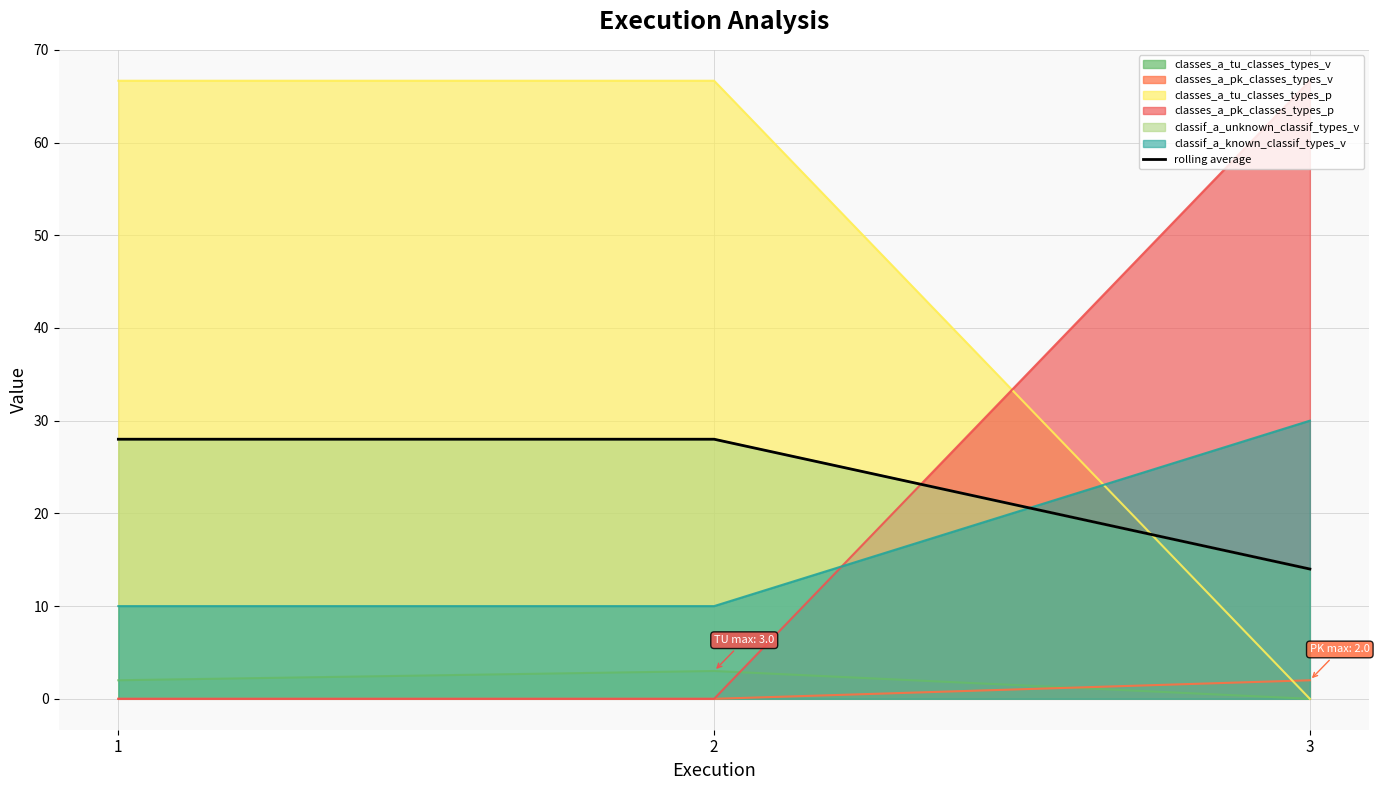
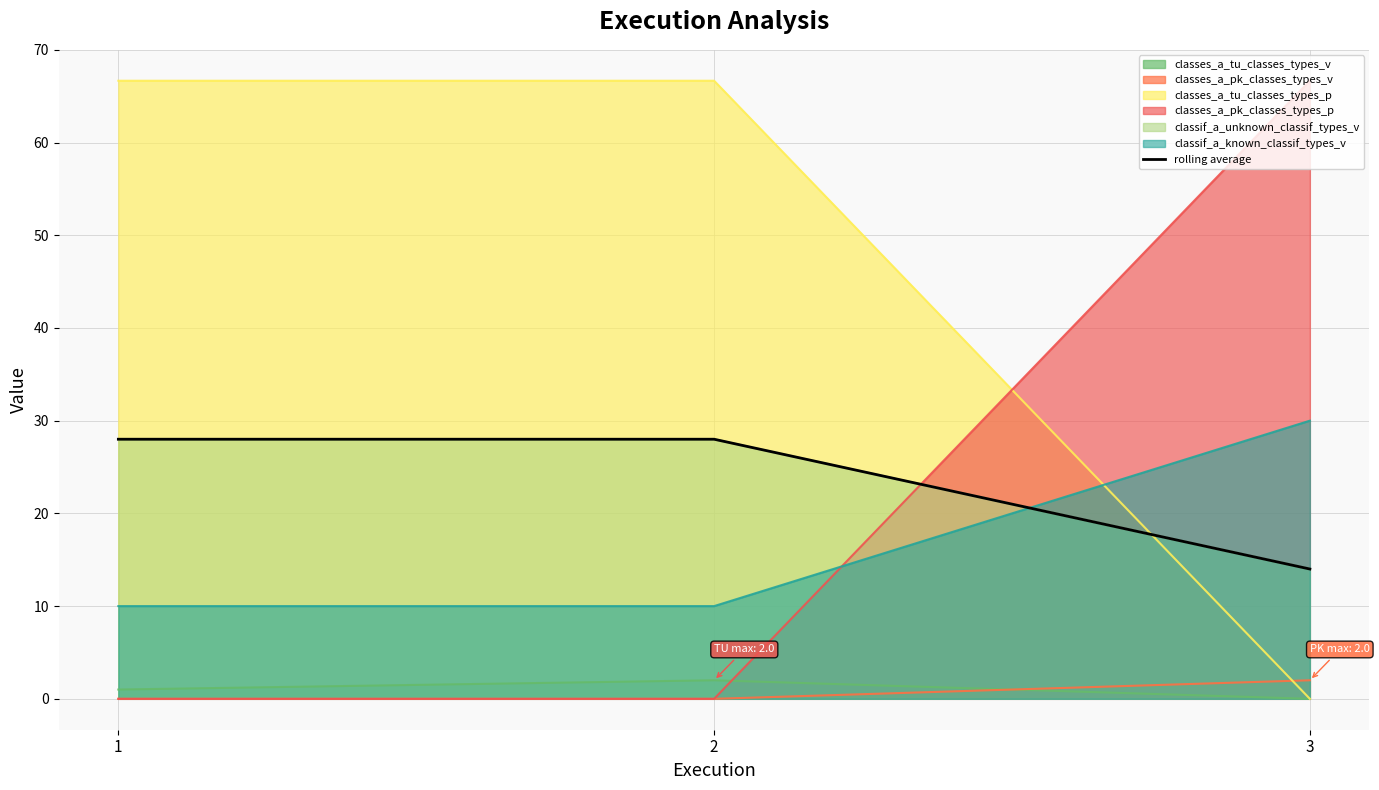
  {
    "classes_a_tu_classes_types_v": {
-     "1": 2,
-     "2": 3.0
+     "1": 1,
+     "2": 2.0
    },
    "classes_a_tu_classes_types_p": {
      "1": 67,
      "2": 67
    },
    "classif_a_unknown_classif_types_v": {
      "1": 28,
      "2": 28,
      "3": 14
    },
    "classif_a_known_classif_types_v": {
      "1": 10,
      "2": 10,
      "3": 30
    }
  }
